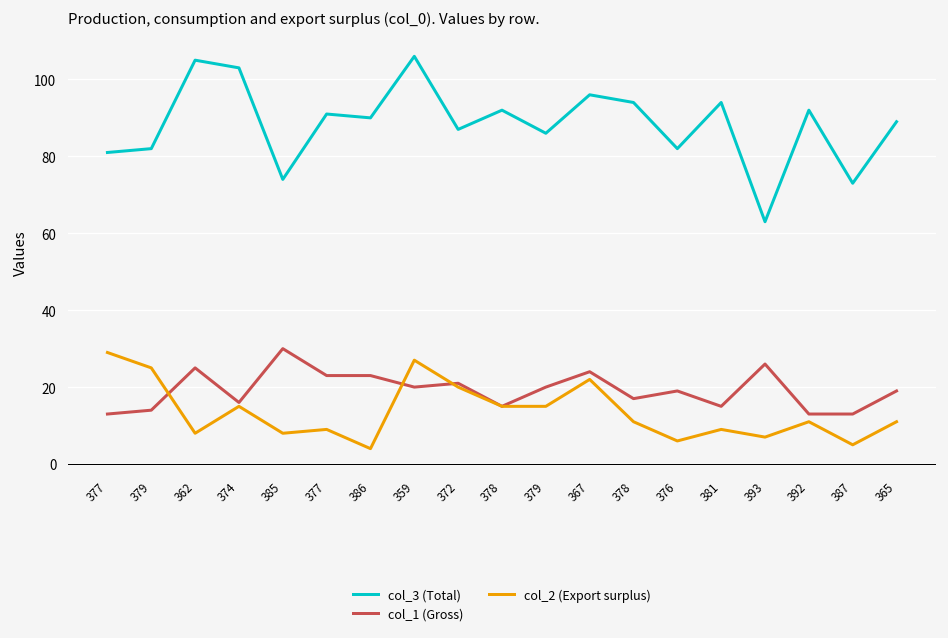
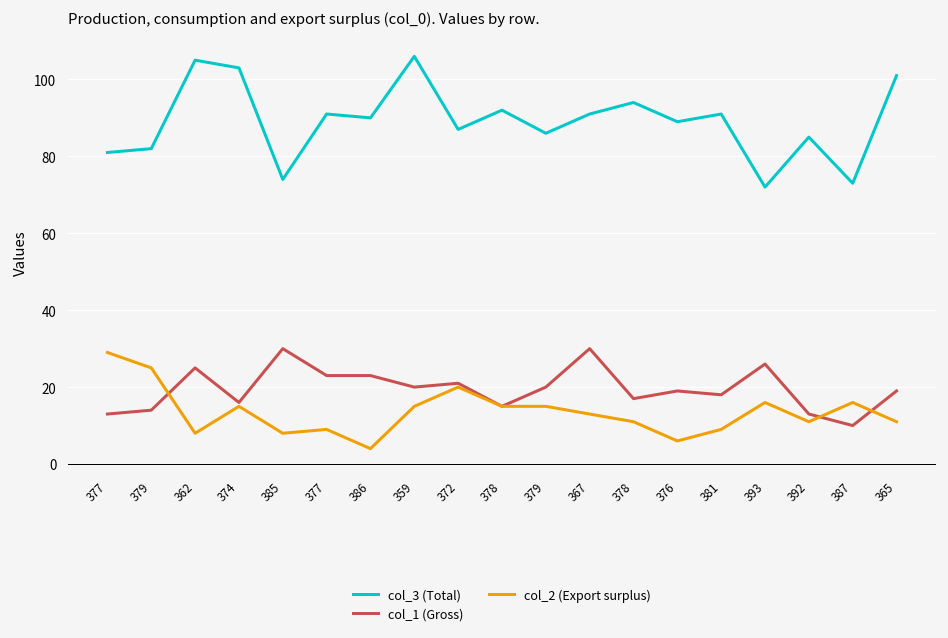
  {
    "col_3 (Total)": {
      "362": 105,
      "374": 103,
      "385": 74,
      "386": 90,
      "359": 106,
      "372": 87,
-     "367": 96,
-     "376": 82,
-     "381": 94,
-     "393": 63,
-     "392": 92,
+     "367": 91,
+     "376": 89,
+     "381": 91,
+     "393": 72,
+     "392": 85,
      "387": 73,
-     "365": 89
+     "365": 101
    },
    "col_1 (Gross)": {
      "362": 25,
      "374": 16,
      "385": 30,
      "386": 23,
      "359": 20,
      "372": 21,
-     "367": 24,
+     "367": 30,
      "376": 19,
-     "381": 15,
+     "381": 18,
      "393": 26,
      "392": 13,
-     "387": 13,
+     "387": 10,
      "365": 19
    },
    "col_2 (Export surplus)": {
      "362": 8,
      "374": 15,
      "385": 8,
      "386": 4,
-     "359": 27,
+     "359": 15,
      "372": 20,
-     "367": 22,
+     "367": 13,
      "376": 6,
      "381": 9,
-     "393": 7,
+     "393": 16,
      "392": 11,
-     "387": 5,
+     "387": 16,
      "365": 11
    }
  }
